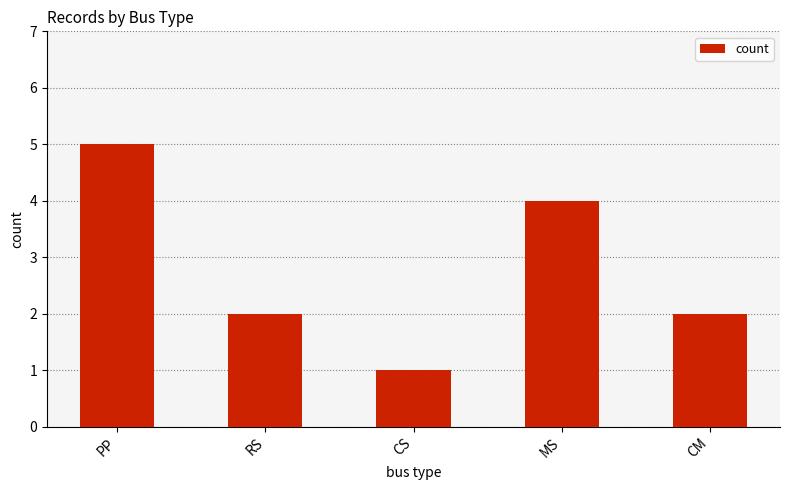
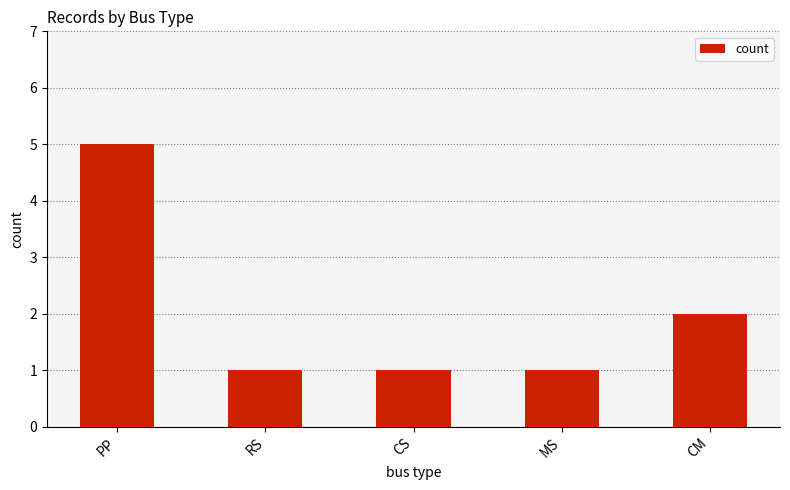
  {
    "PP": 5,
-   "RS": 2,
+   "RS": 1,
    "CS": 1,
-   "MS": 4,
+   "MS": 1,
    "CM": 2
  }
